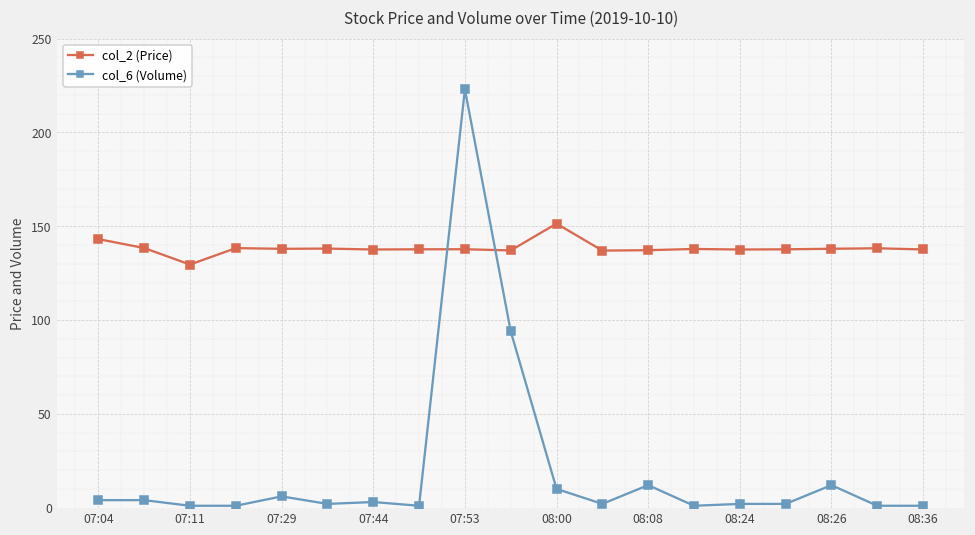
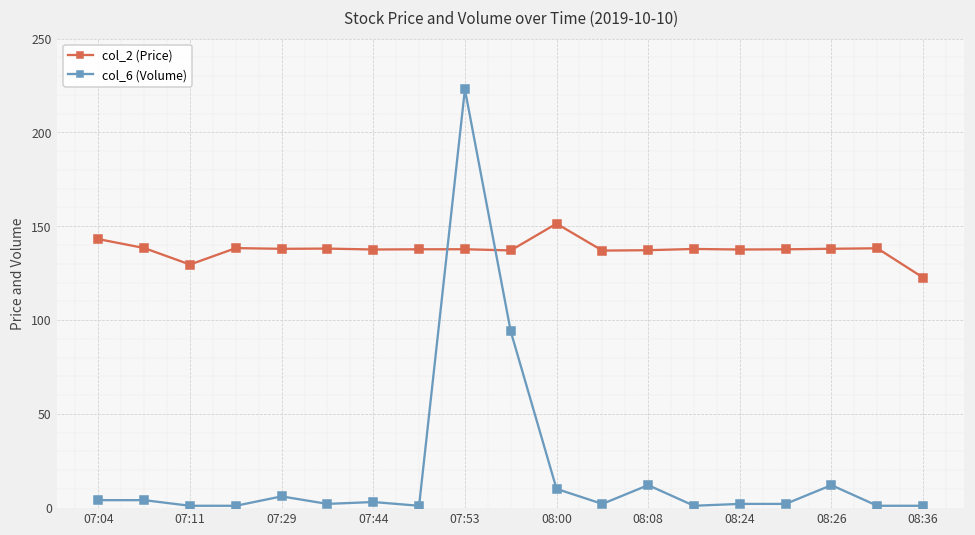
  {
    "col_2 (Price)": {
      "07:04": 143,
      "07:11": 130,
      "07:29": 138,
      "07:44": 138,
      "07:53": 138,
      "08:00": 151,
      "08:08": 137,
      "08:24": 138,
      "08:26": 138,
-     "08:36": 138
+     "08:36": 123
    },
    "col_6 (Volume)": {
      "07:04": 4,
      "07:11": 1,
      "07:29": 6,
      "07:44": 3,
      "07:53": 223,
      "08:00": 10,
      "08:08": 12,
      "08:24": 2,
      "08:26": 12,
      "08:36": 1
    }
  }
